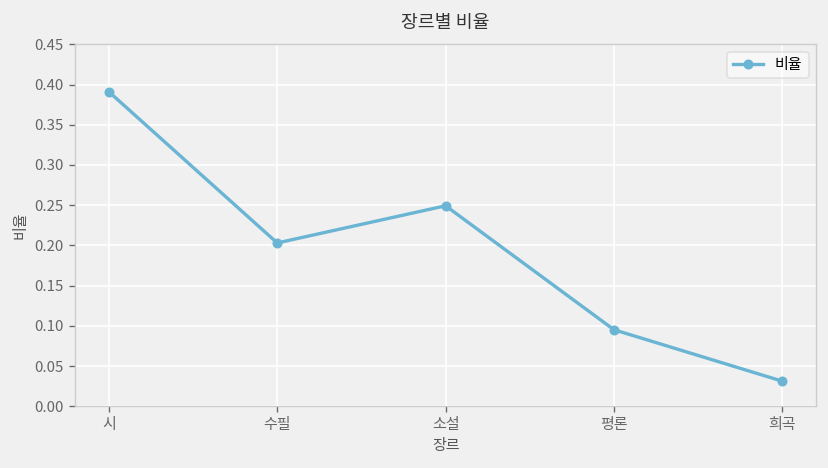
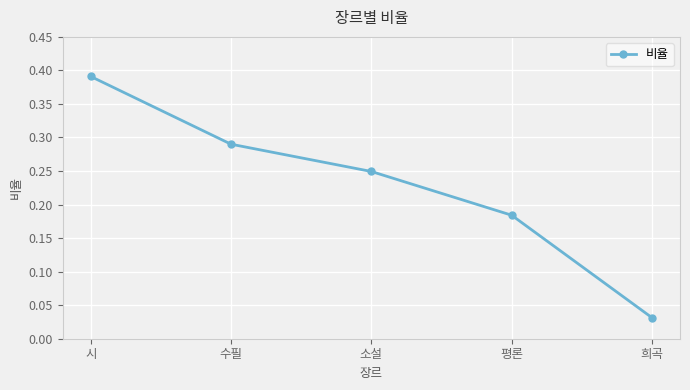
  {
    "시": 0.39,
-   "수필": 0.20,
+   "수필": 0.29,
    "소설": 0.25,
-   "평론": 0.10,
+   "평론": 0.18,
    "희곡": 0.03
  }
